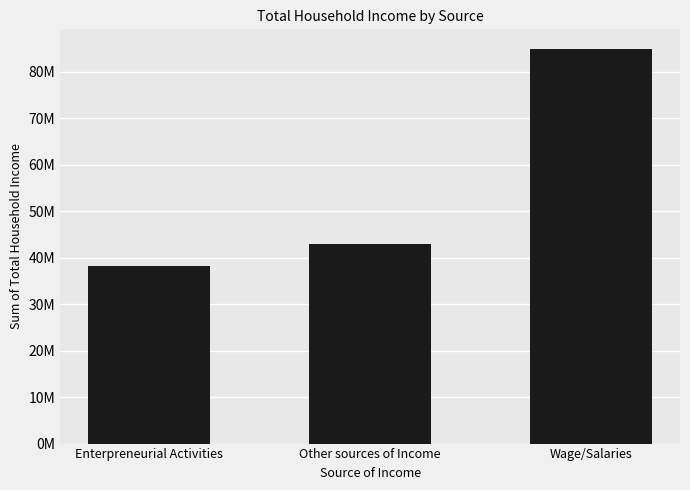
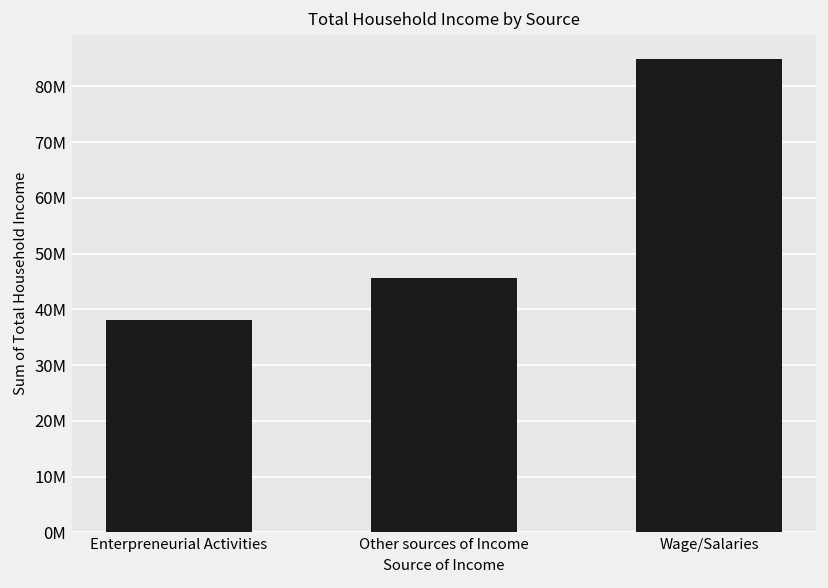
  {
    "Enterpreneurial Activities": 38000000,
-   "Other sources of Income": 43000000,
+   "Other sources of Income": 46000000,
    "Wage/Salaries": 85000000
  }
